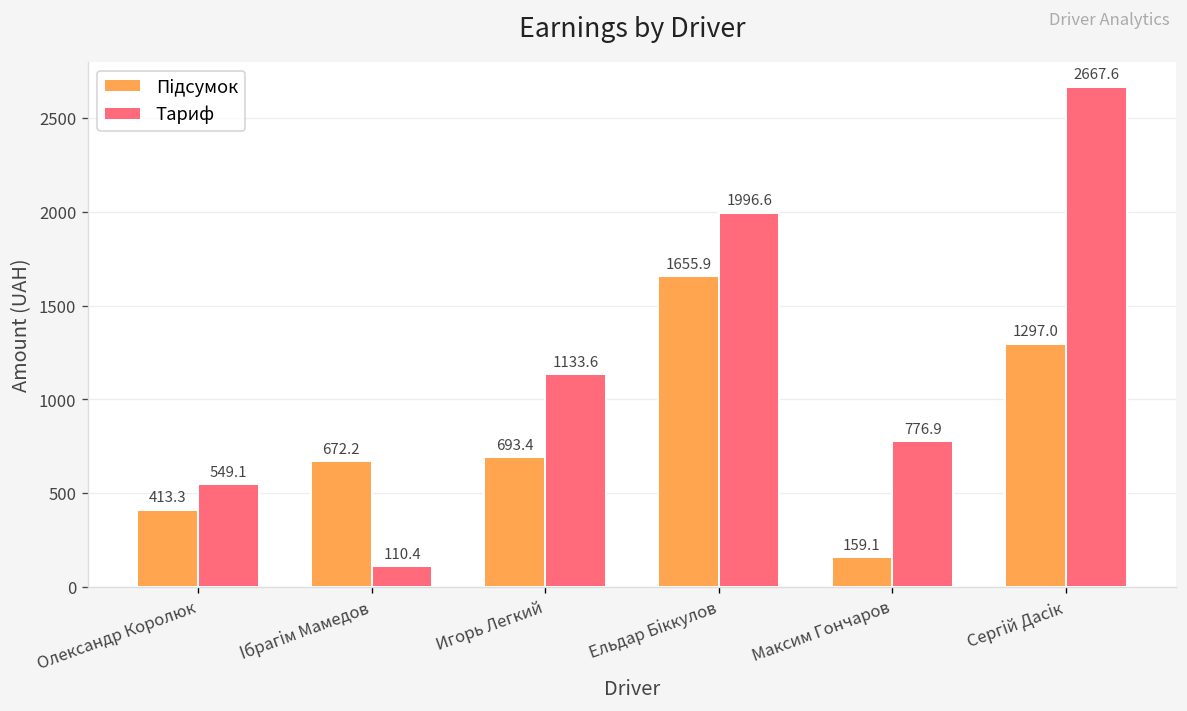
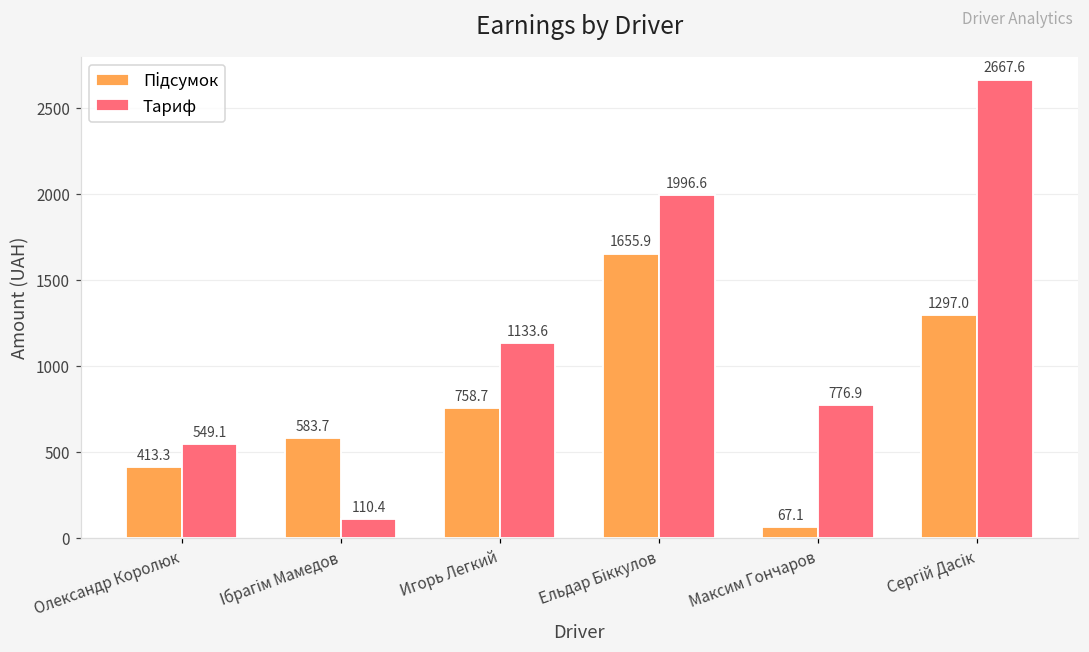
  {
    "Підсумок": {
      "Олександр Королюк": 413.3,
-     "Ібрагім Мамедов": 672.2,
-     "Игорь Легкий": 693.4,
+     "Ібрагім Мамедов": 583.7,
+     "Игорь Легкий": 758.7,
      "Ельдар Біккулов": 1655.9,
-     "Максим Гончаров": 159.1,
+     "Максим Гончаров": 67.1,
      "Сергій Дасік": 1297.0
    },
    "Тариф": {
      "Олександр Королюк": 549.1,
      "Ібрагім Мамедов": 110.4,
      "Игорь Легкий": 1133.6,
      "Ельдар Біккулов": 1996.6,
      "Максим Гончаров": 776.9,
      "Сергій Дасік": 2667.6
    }
  }
